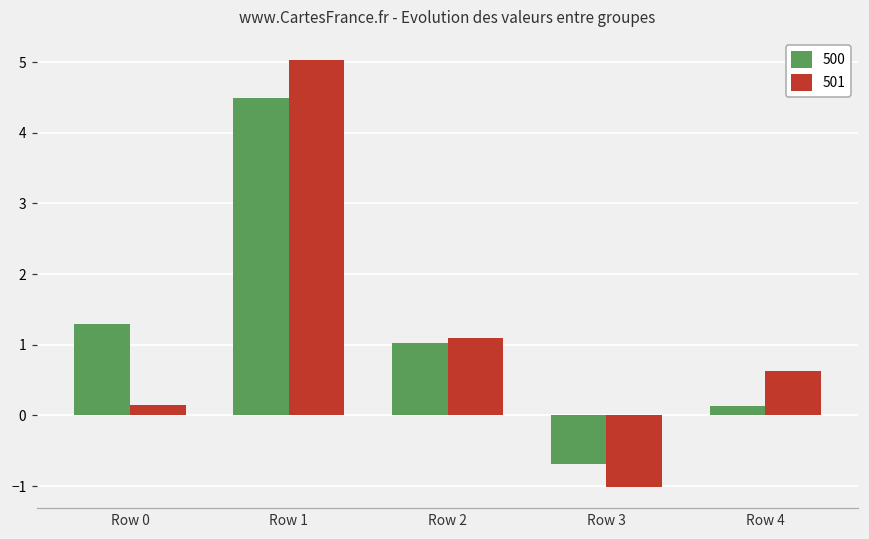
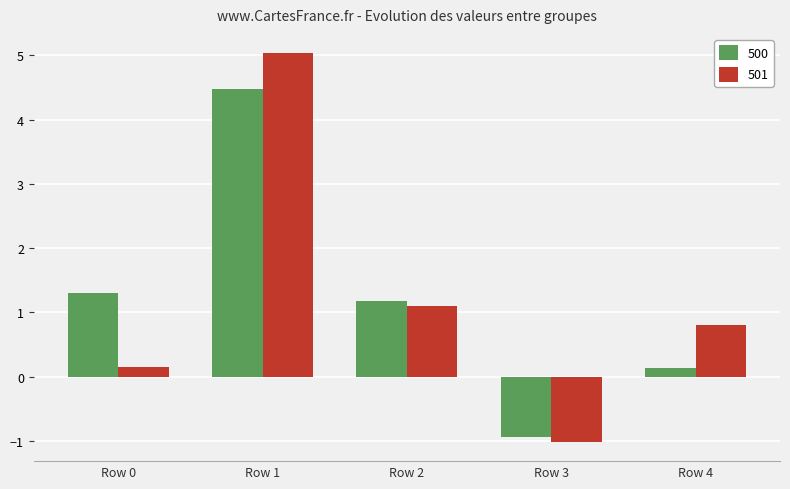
  {
    "500": {
      "Row 0": 1.3,
      "Row 1": 4.5,
-     "Row 2": 1.0,
-     "Row 3": -0.7,
+     "Row 2": 1.2,
+     "Row 3": -0.9,
      "Row 4": 0.1
    },
    "501": {
      "Row 0": 0.1,
      "Row 1": 5.0,
      "Row 2": 1.1,
      "Row 3": -1.0,
-     "Row 4": 0.6
+     "Row 4": 0.8
    }
  }
